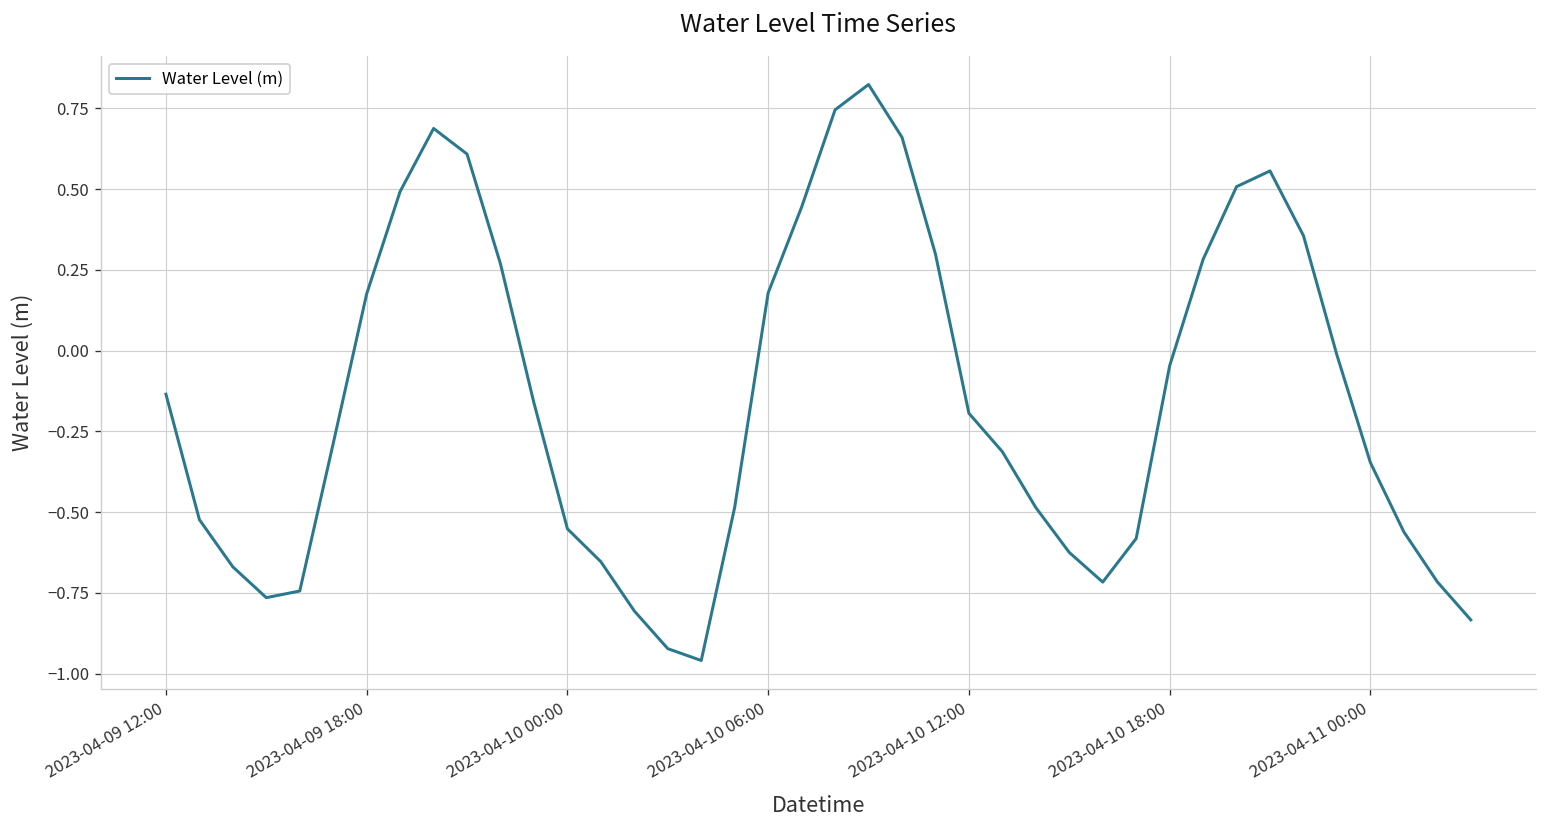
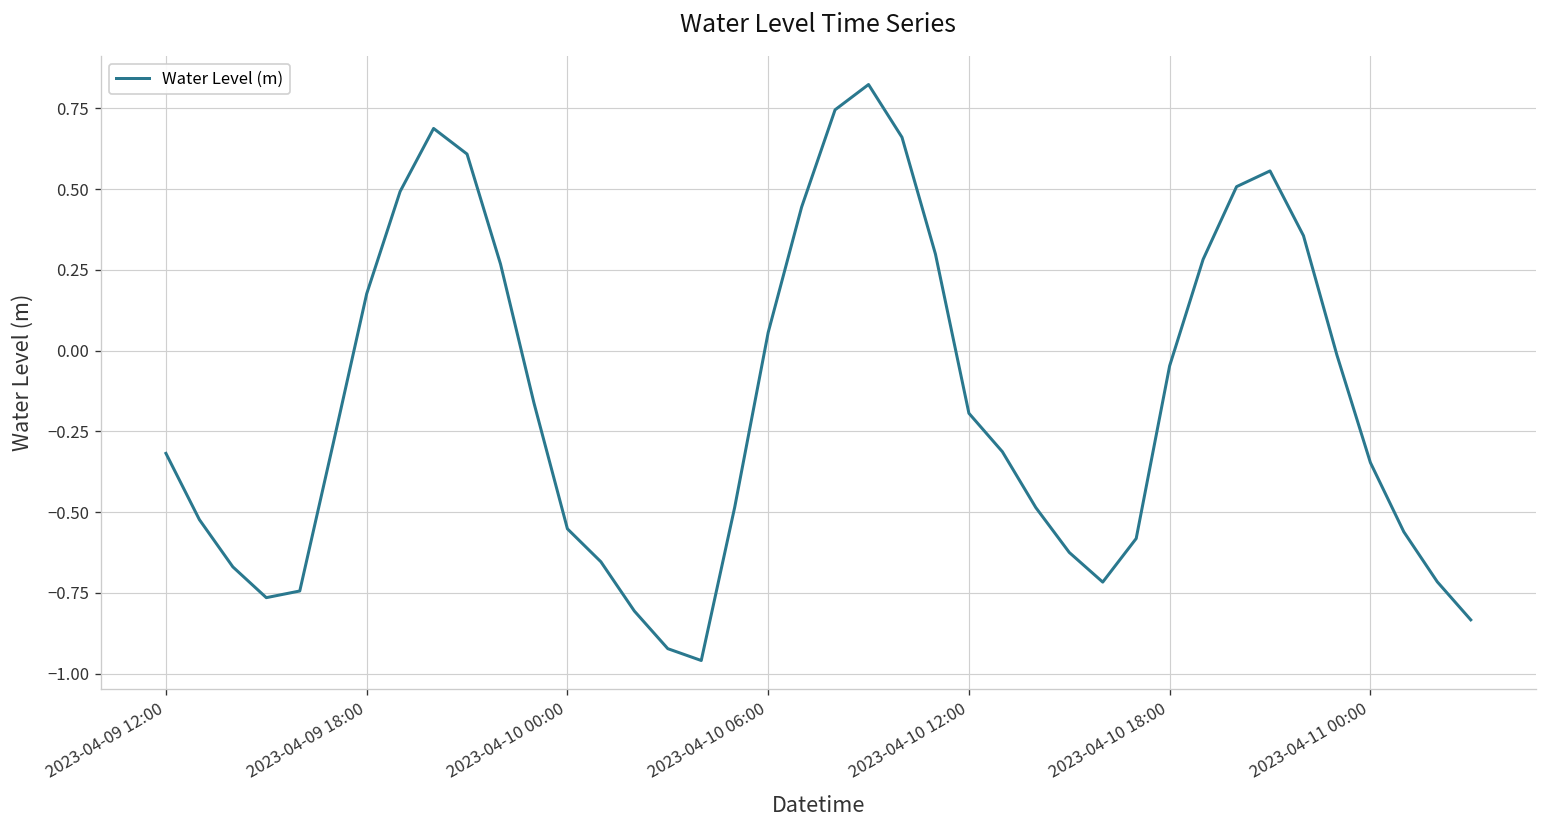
  {
-   "2023-04-09 12:00": -0.14,
+   "2023-04-09 12:00": -0.32,
    "2023-04-09 18:00": 0.18,
    "2023-04-10 00:00": -0.55,
-   "2023-04-10 06:00": 0.18,
+   "2023-04-10 06:00": 0.06,
    "2023-04-10 12:00": -0.19,
    "2023-04-10 18:00": -0.05,
    "2023-04-11 00:00": -0.35
  }
